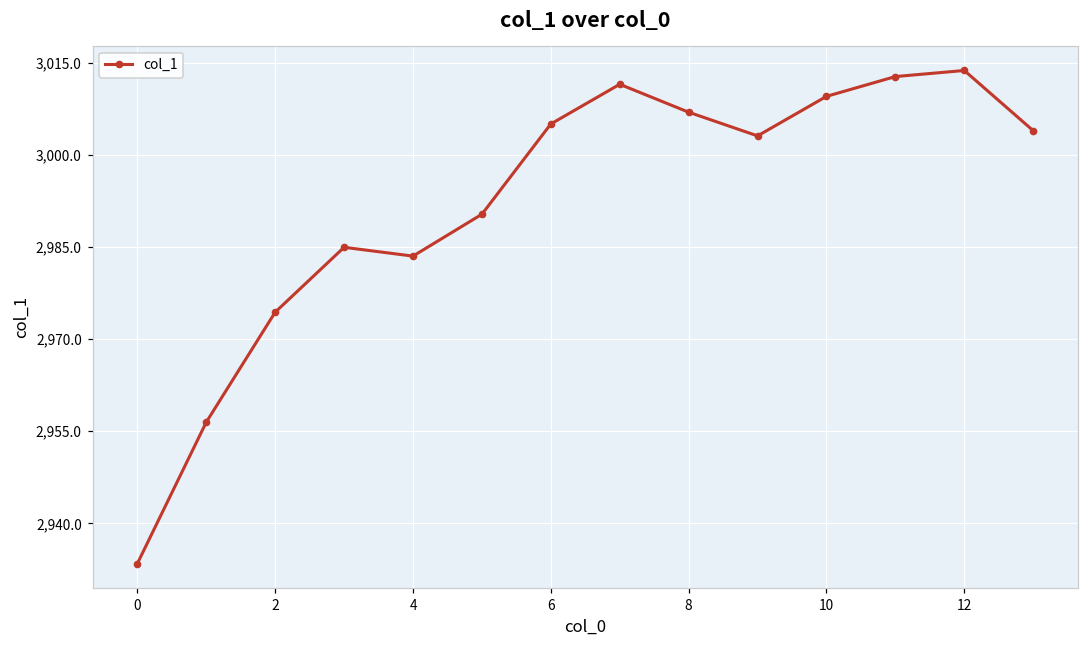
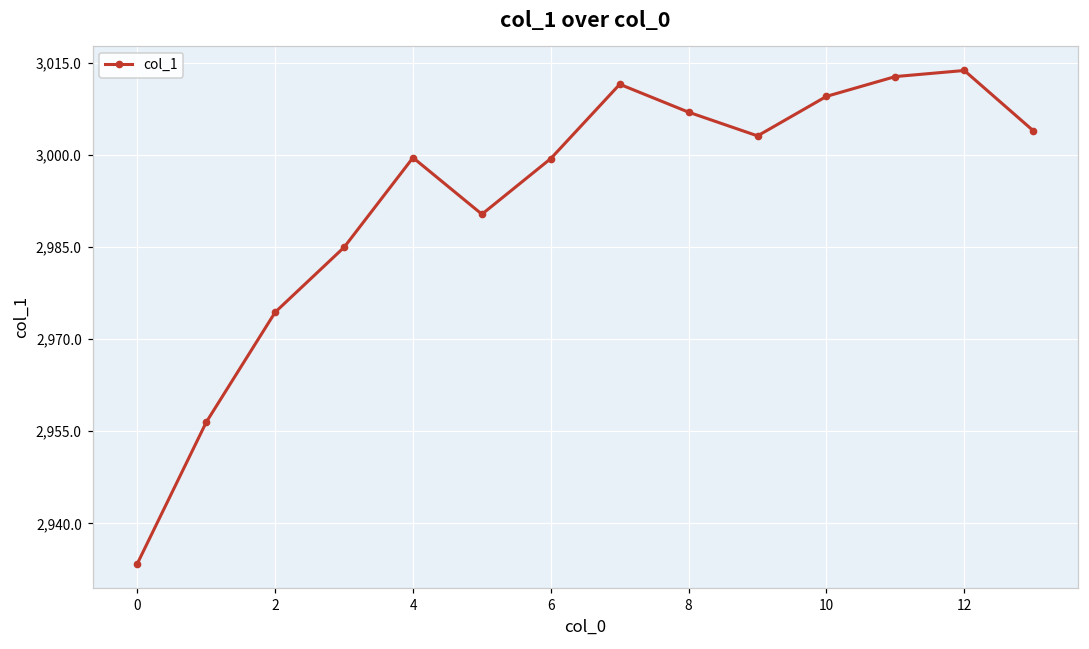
  {
    "0": "2,933",
    "2": "2,974",
-   "4": "2,984",
-   "6": "3,005",
+   "4": "3,000",
+   "6": "2,999",
    "8": "3,007",
    "10": "3,010",
    "12": "3,014"
  }
